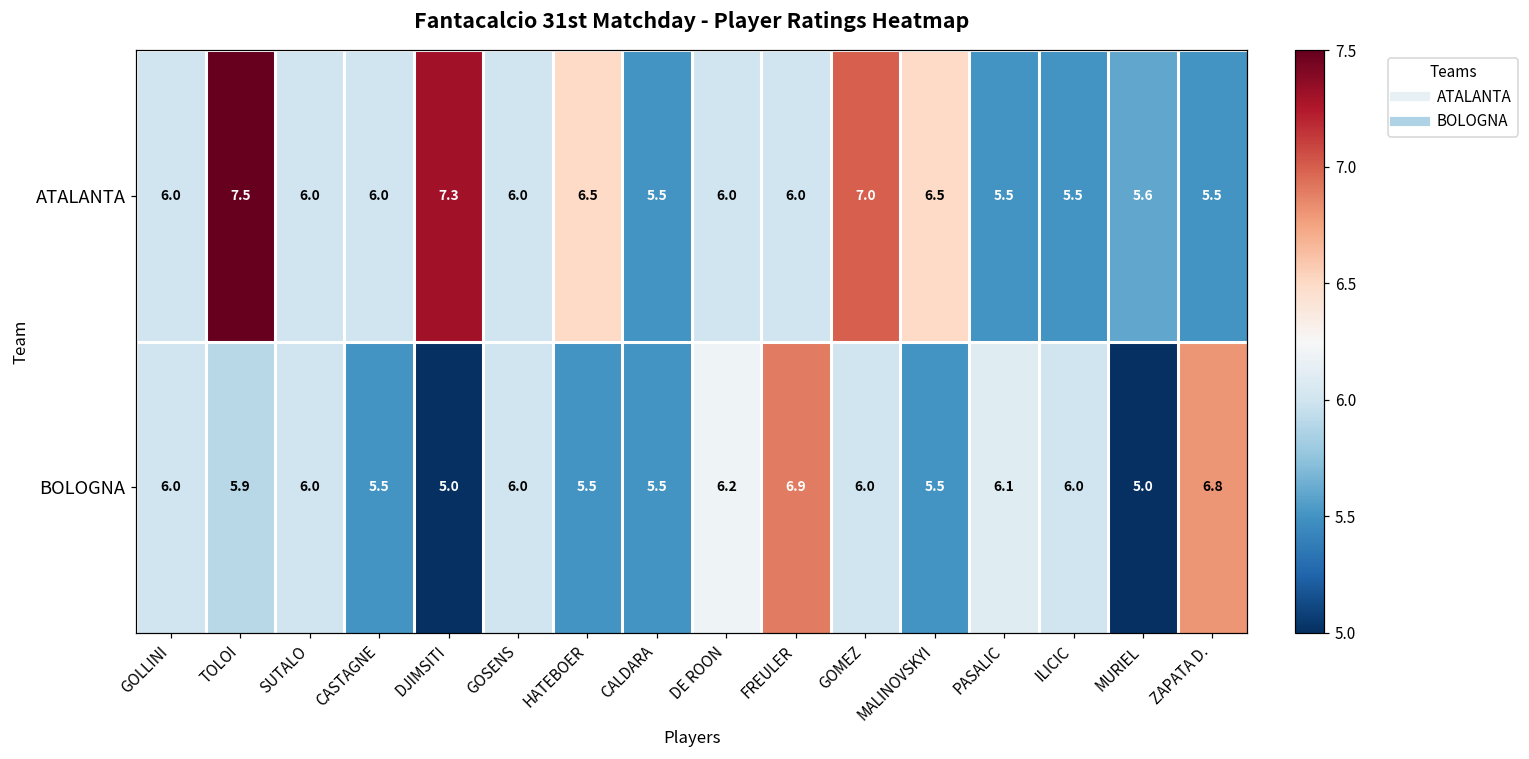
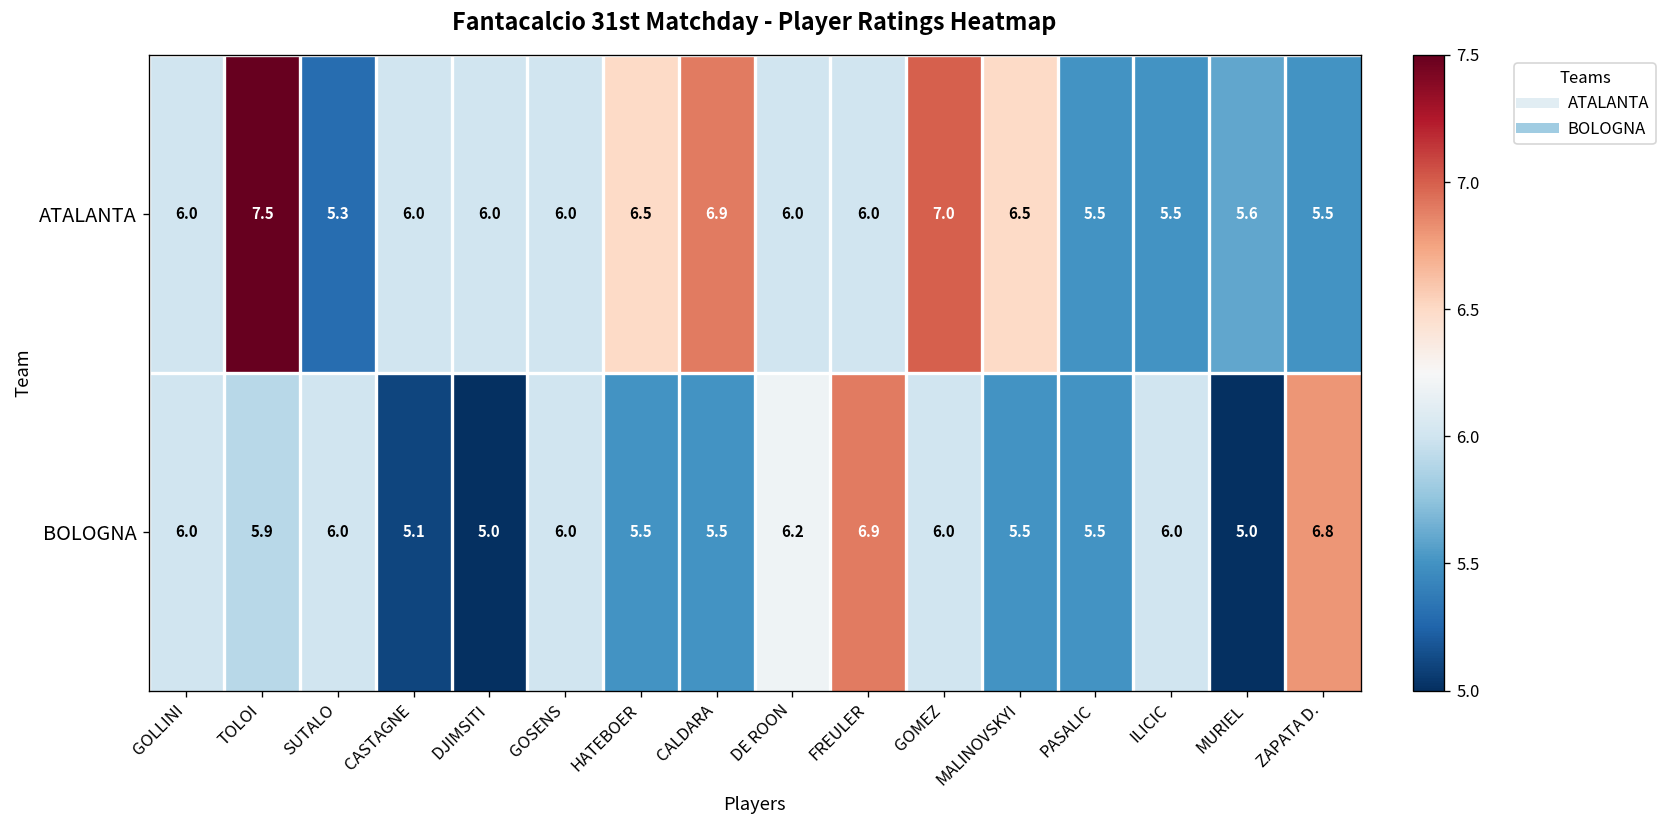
  {
    "ATALANTA": {
      "GOLLINI": 6.0,
      "TOLOI": 7.5,
-     "SUTALO": 6.0,
+     "SUTALO": 5.3,
      "CASTAGNE": 6.0,
-     "DJIMSITI": 7.3,
+     "DJIMSITI": 6.0,
      "GOSENS": 6.0,
      "HATEBOER": 6.5,
-     "CALDARA": 5.5,
+     "CALDARA": 6.9,
      "DE ROON": 6.0,
      "FREULER": 6.0,
      "GOMEZ": 7.0,
      "MALINOVSKYI": 6.5,
      "PASALIC": 5.5,
      "ILICIC": 5.5,
      "MURIEL": 5.6,
      "ZAPATA D.": 5.5
    },
    "BOLOGNA": {
      "GOLLINI": 6.0,
      "TOLOI": 5.9,
      "SUTALO": 6.0,
-     "CASTAGNE": 5.5,
+     "CASTAGNE": 5.1,
      "DJIMSITI": 5.0,
      "GOSENS": 6.0,
      "HATEBOER": 5.5,
      "CALDARA": 5.5,
      "DE ROON": 6.2,
      "FREULER": 6.9,
      "GOMEZ": 6.0,
      "MALINOVSKYI": 5.5,
-     "PASALIC": 6.1,
+     "PASALIC": 5.5,
      "ILICIC": 6.0,
      "MURIEL": 5.0,
      "ZAPATA D.": 6.8
    }
  }
